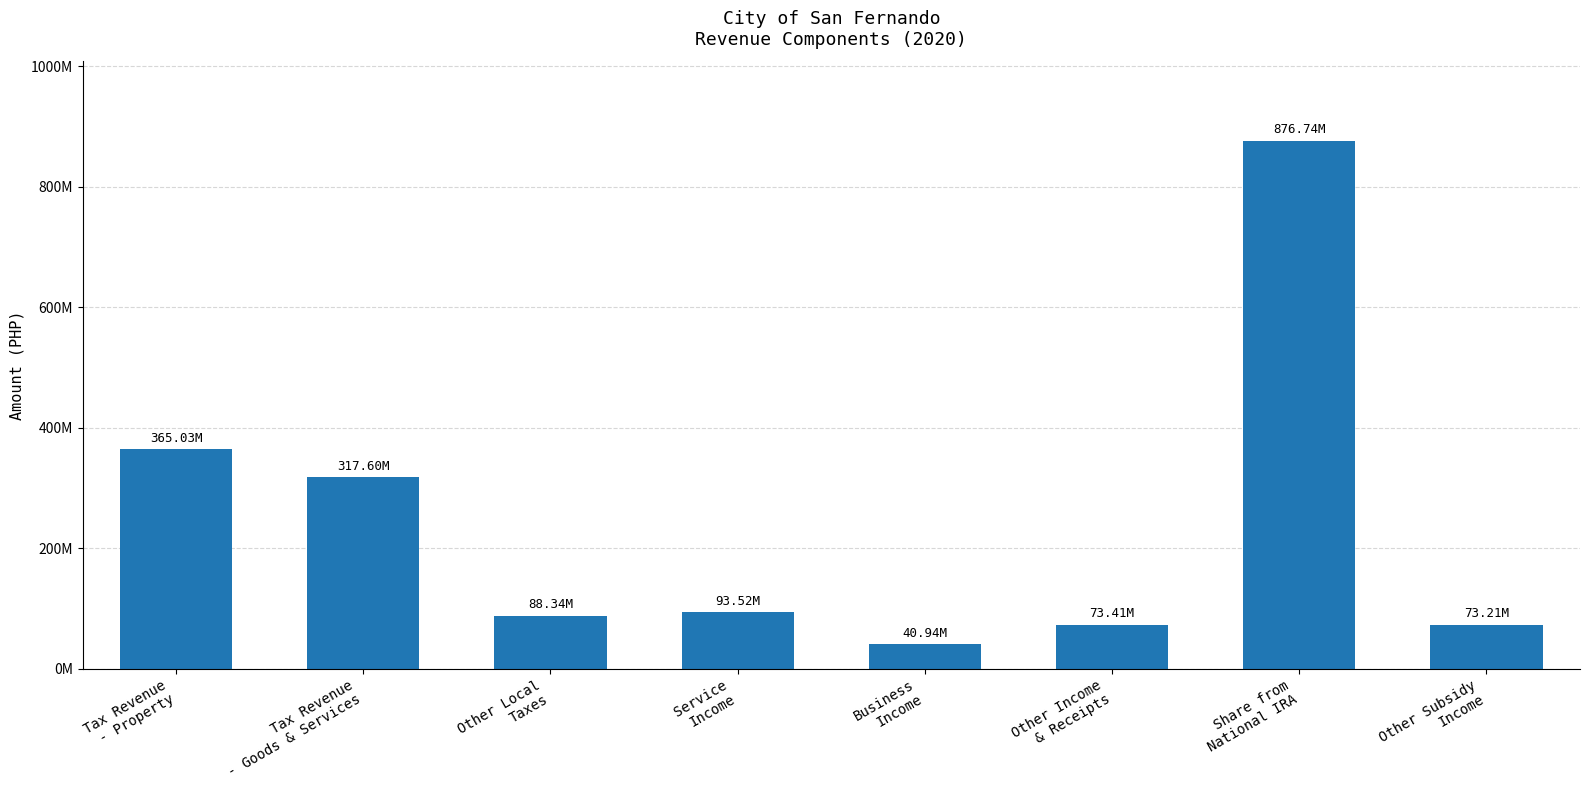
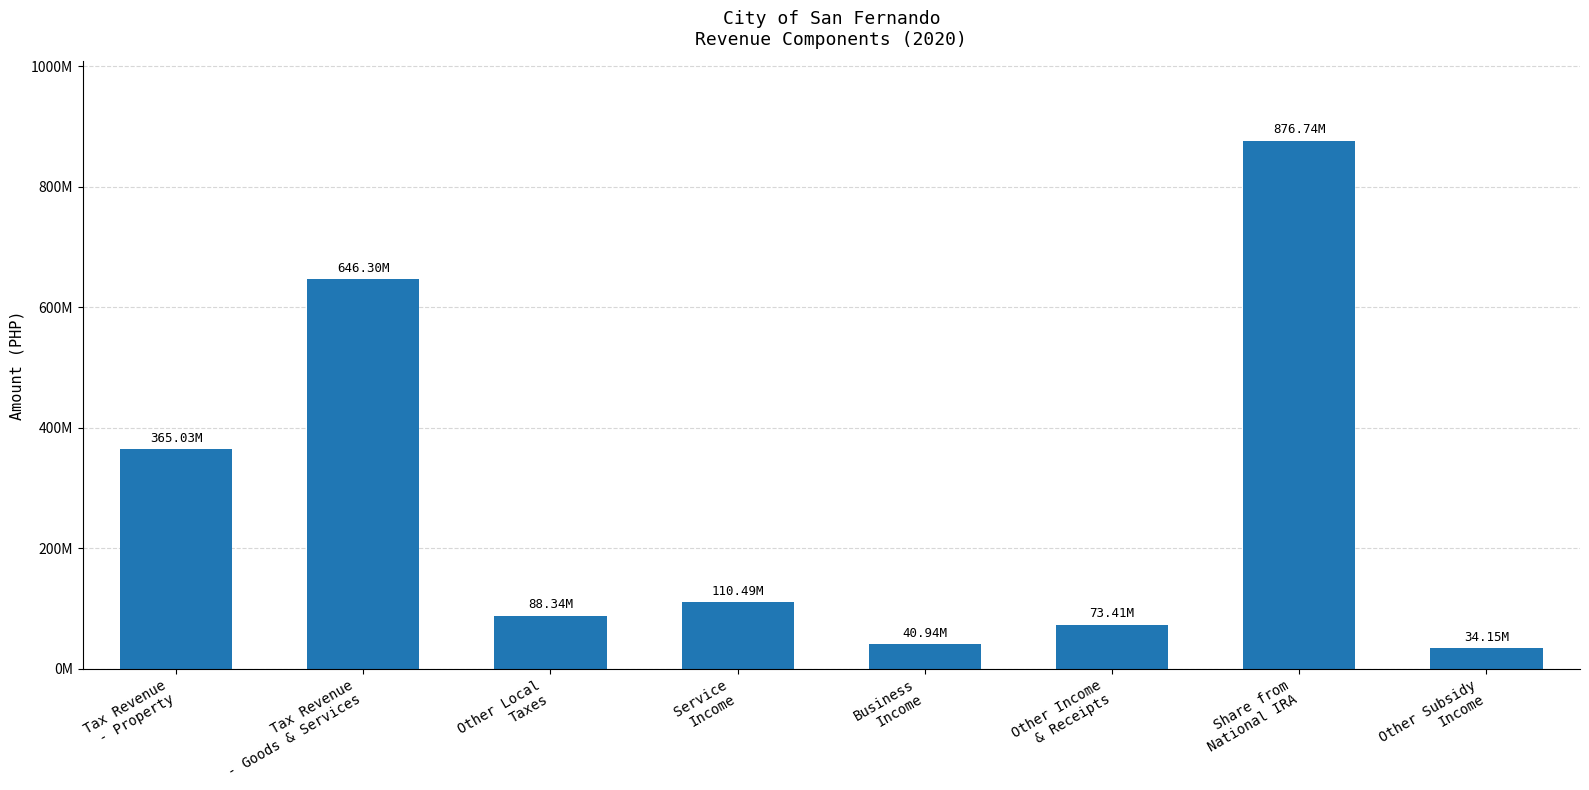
  {
    "Tax Revenue - Property": "365.03M",
-   "Tax Revenue - Goods & Services": "317.60M",
+   "Tax Revenue - Goods & Services": "646.30M",
    "Other Local Taxes": "88.34M",
-   "Service Income": "93.52M",
+   "Service Income": "110.49M",
    "Business Income": "40.94M",
    "Other Income & Receipts": "73.41M",
    "Share from National IRA": "876.74M",
-   "Other Subsidy Income": "73.21M"
+   "Other Subsidy Income": "34.15M"
  }
